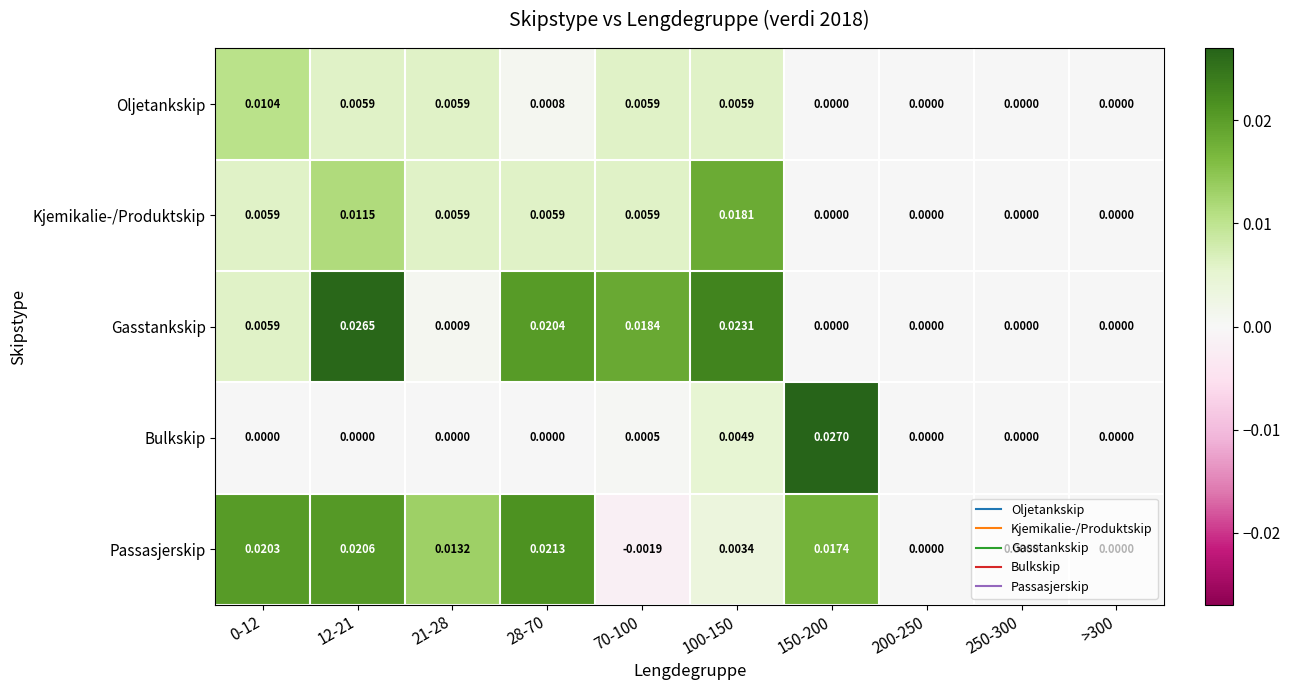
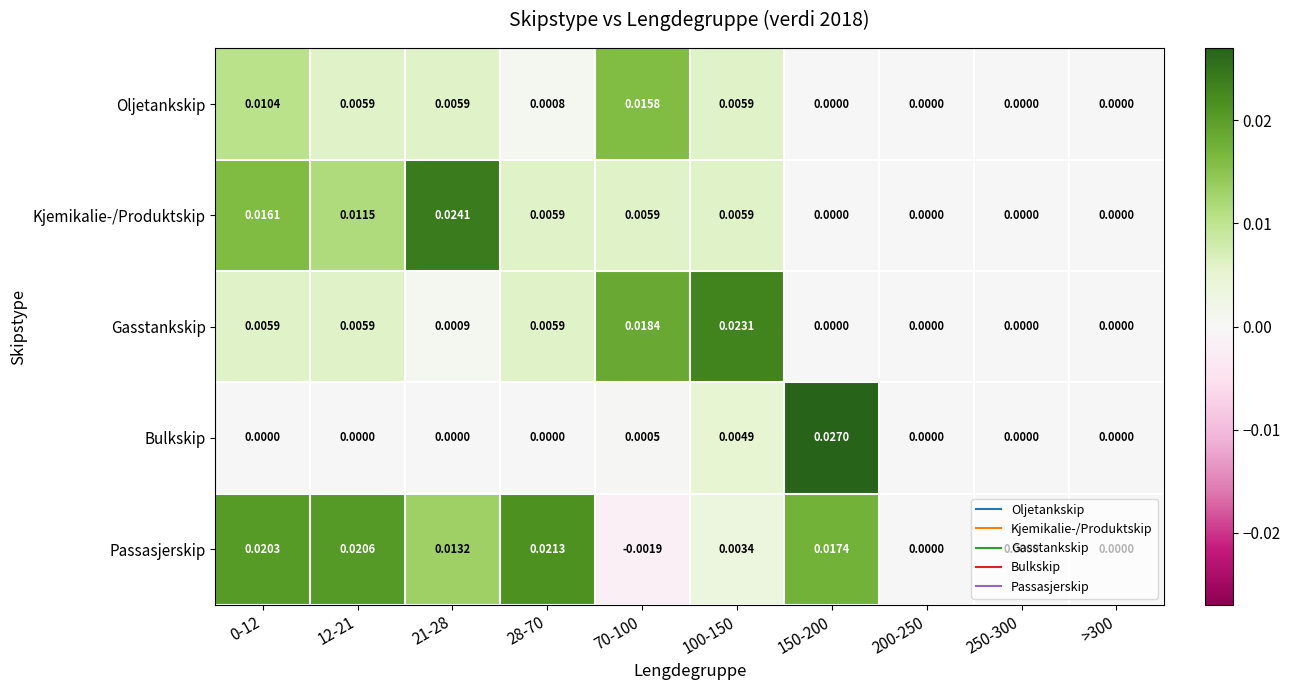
  {
    "Oljetankskip": {
      "0-12": 0.0104,
      "12-21": 0.0059,
      "21-28": 0.0059,
      "28-70": 0.0008,
-     "70-100": 0.0059,
+     "70-100": 0.0158,
      "100-150": 0.0059,
      "150-200": 0.0000,
      "200-250": 0.0000,
      "250-300": 0.0000,
      ">300": 0.0000
    },
    "Kjemikalie-/Produktskip": {
-     "0-12": 0.0059,
+     "0-12": 0.0161,
      "12-21": 0.0115,
-     "21-28": 0.0059,
+     "21-28": 0.0241,
      "28-70": 0.0059,
      "70-100": 0.0059,
-     "100-150": 0.0181,
+     "100-150": 0.0059,
      "150-200": 0.0000,
      "200-250": 0.0000,
      "250-300": 0.0000,
      ">300": 0.0000
    },
    "Gasstankskip": {
      "0-12": 0.0059,
-     "12-21": 0.0265,
+     "12-21": 0.0059,
      "21-28": 0.0009,
-     "28-70": 0.0204,
+     "28-70": 0.0059,
      "70-100": 0.0184,
      "100-150": 0.0231,
      "150-200": 0.0000,
      "200-250": 0.0000,
      "250-300": 0.0000,
      ">300": 0.0000
    },
    "Bulkskip": {
      "0-12": 0.0000,
      "12-21": 0.0000,
      "21-28": 0.0000,
      "28-70": 0.0000,
      "70-100": 0.0005,
      "100-150": 0.0049,
      "150-200": 0.0270,
      "200-250": 0.0000,
      "250-300": 0.0000,
      ">300": 0.0000
    },
    "Passasjerskip": {
      "0-12": 0.0203,
      "12-21": 0.0206,
      "21-28": 0.0132,
      "28-70": 0.0213,
      "70-100": -0.0019,
      "100-150": 0.0034,
      "150-200": 0.0174,
      "200-250": 0.0000
    }
  }
